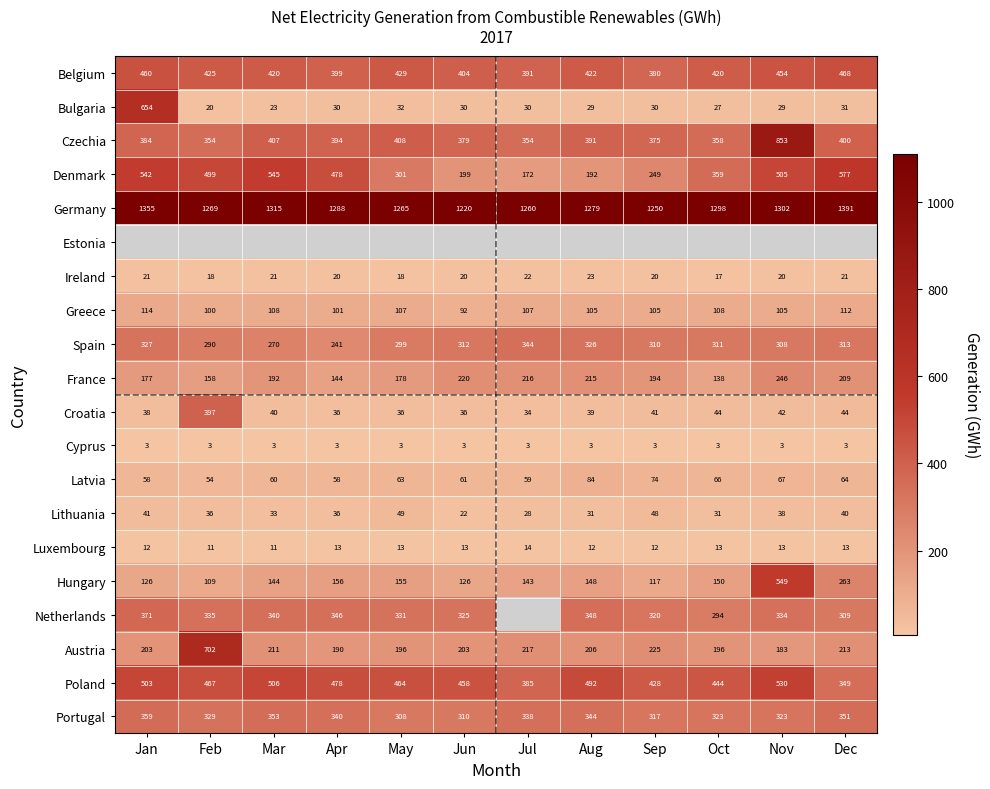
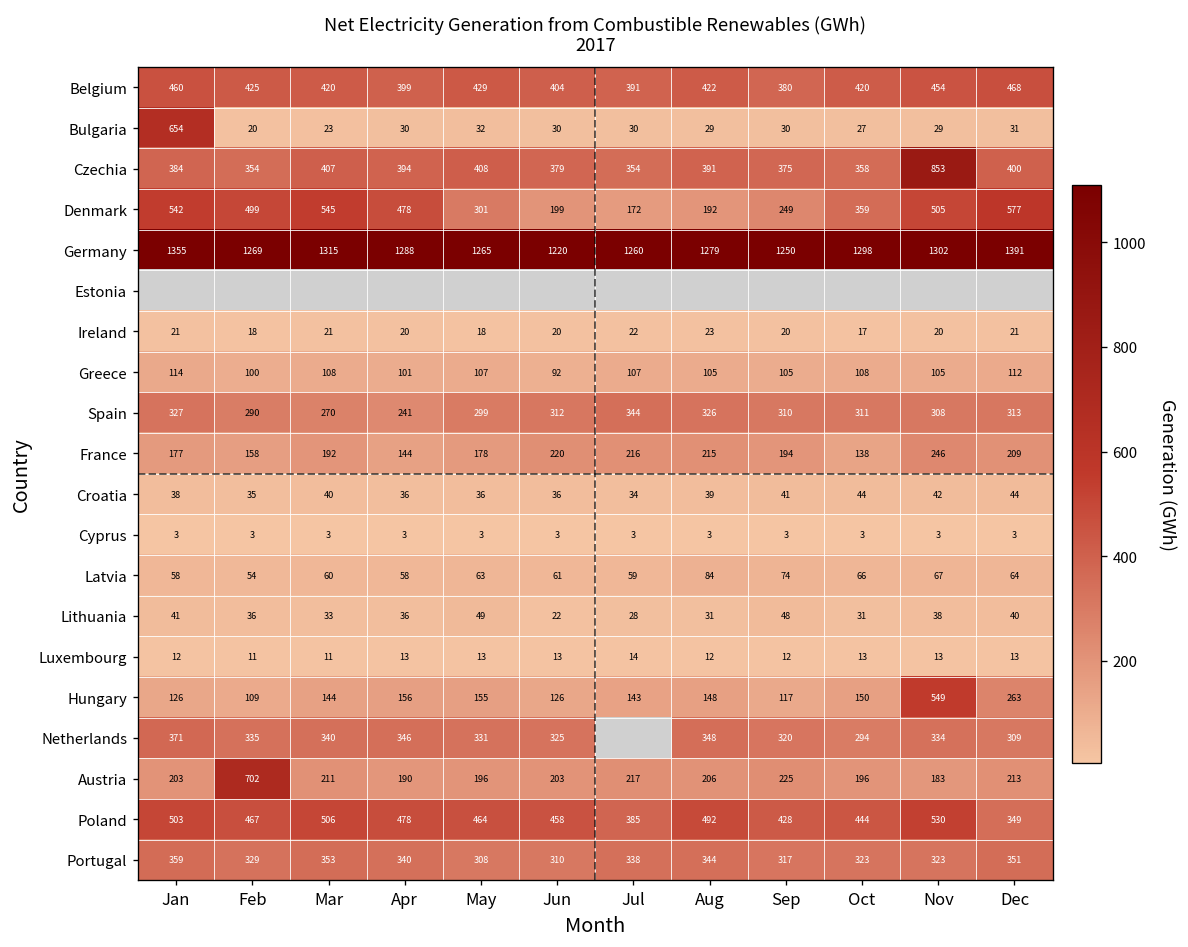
  {
    "Croatia": {
      "Jan": 38,
-     "Feb": 397,
+     "Feb": 35,
      "Mar": 40,
      "Apr": 36,
      "May": 36,
      "Jun": 36,
      "Jul": 34,
      "Aug": 39,
      "Sep": 41,
      "Oct": 44,
      "Nov": 42,
      "Dec": 44
    }
  }
